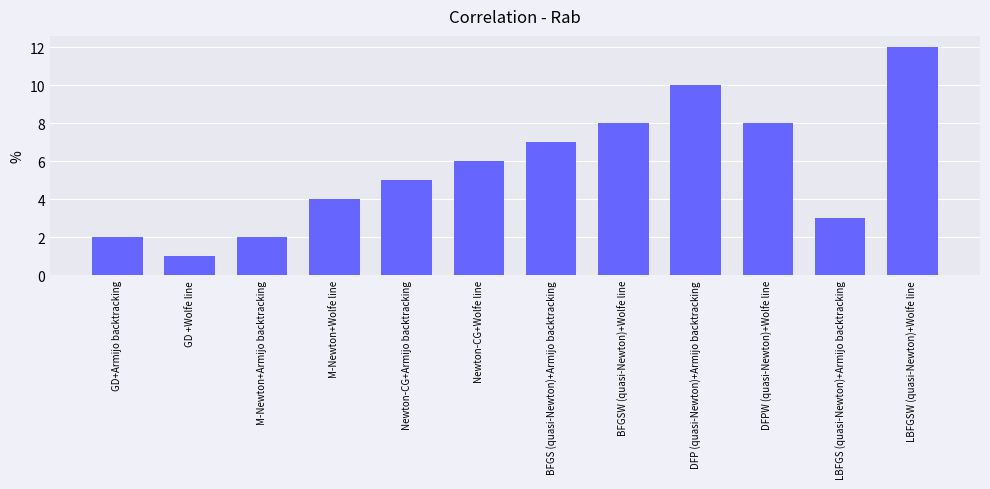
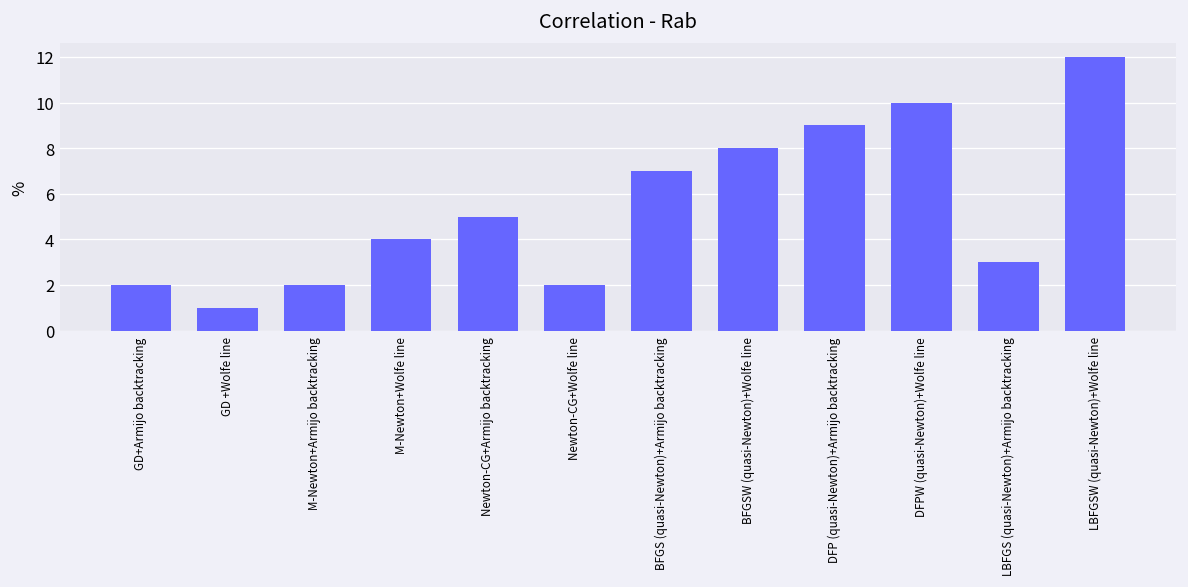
  {
    "GD+Armijo backtracking": 2,
    "GD +Wolfe line": 1,
    "M-Newton+Armijo backtracking": 2,
    "M-Newton+Wolfe line": 4,
    "Newton-CG+Armijo backtracking": 5,
-   "Newton-CG+Wolfe line": 6,
+   "Newton-CG+Wolfe line": 2,
    "BFGS (quasi-Newton)+Armijo backtracking": 7,
    "BFGSW (quasi-Newton)+Wolfe line": 8,
-   "DFP (quasi-Newton)+Armijo backtracking": 10,
-   "DFPW (quasi-Newton)+Wolfe line": 8,
+   "DFP (quasi-Newton)+Armijo backtracking": 9,
+   "DFPW (quasi-Newton)+Wolfe line": 10,
    "LBFGS (quasi-Newton)+Armijo backtracking": 3,
    "LBFGSW (quasi-Newton)+Wolfe line": 12
  }
